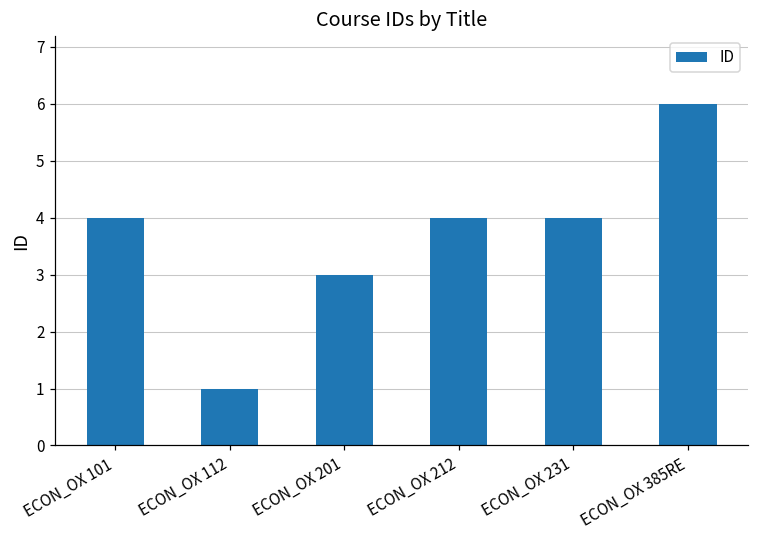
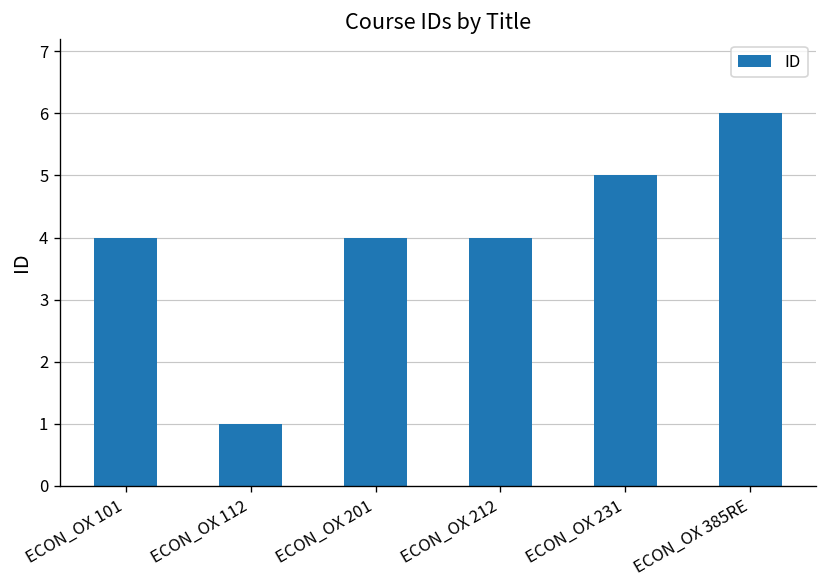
  {
    "ECON_OX 101": 4,
    "ECON_OX 112": 1,
-   "ECON_OX 201": 3,
+   "ECON_OX 201": 4,
    "ECON_OX 212": 4,
-   "ECON_OX 231": 4,
+   "ECON_OX 231": 5,
    "ECON_OX 385RE": 6
  }
